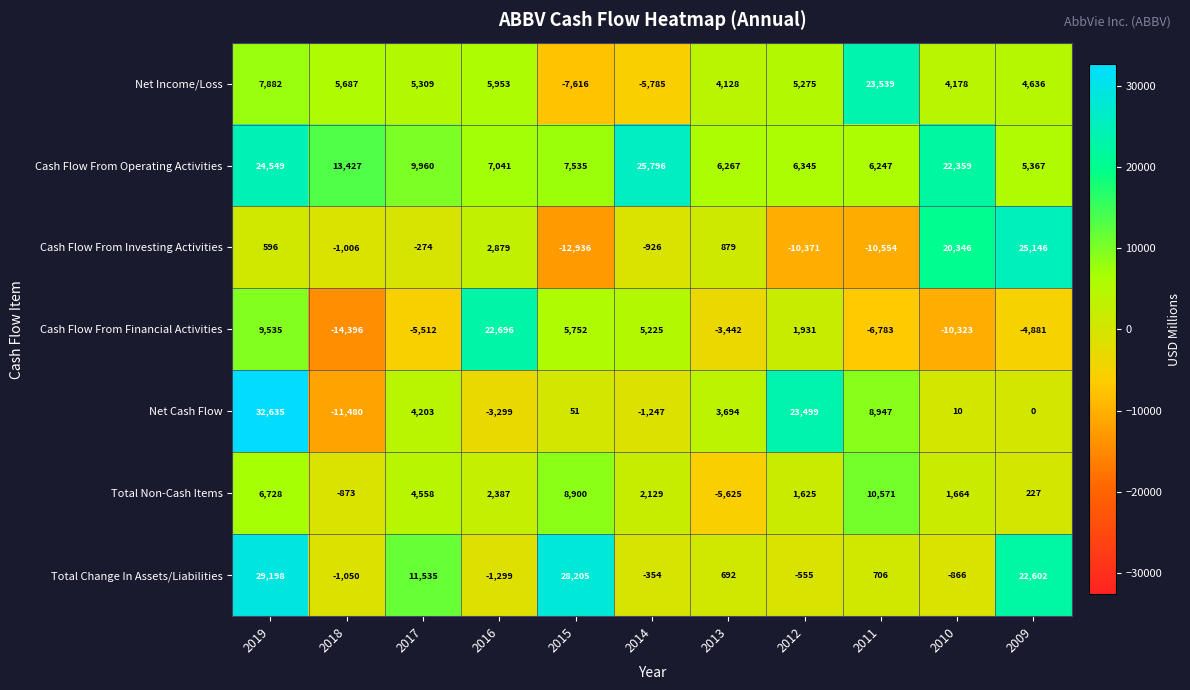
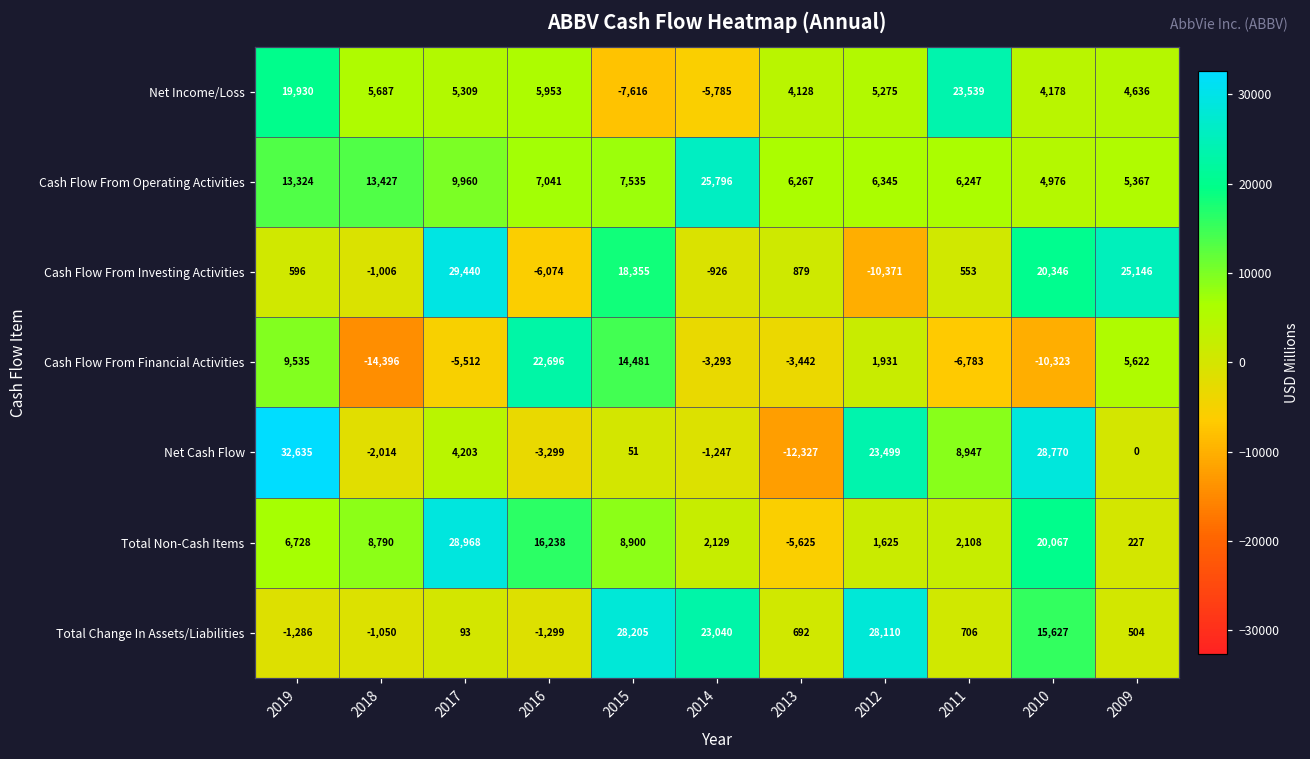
  {
    "Net Income/Loss": {
-     "2019": "7,882",
+     "2019": "19,930",
      "2018": "5,687",
      "2017": "5,309",
      "2016": "5,953",
      "2015": "-7,616",
      "2014": "-5,785",
      "2013": "4,128",
      "2012": "5,275",
      "2011": "23,539",
      "2010": "4,178",
      "2009": "4,636"
    },
    "Cash Flow From Operating Activities": {
-     "2019": "24,549",
+     "2019": "13,324",
      "2018": "13,427",
      "2017": "9,960",
      "2016": "7,041",
      "2015": "7,535",
      "2014": "25,796",
      "2013": "6,267",
      "2012": "6,345",
      "2011": "6,247",
-     "2010": "22,359",
+     "2010": "4,976",
      "2009": "5,367"
    },
    "Cash Flow From Investing Activities": {
      "2019": "596",
      "2018": "-1,006",
-     "2017": "-274",
-     "2016": "2,879",
-     "2015": "-12,936",
+     "2017": "29,440",
+     "2016": "-6,074",
+     "2015": "18,355",
      "2014": "-926",
      "2013": "879",
      "2012": "-10,371",
-     "2011": "-10,554",
+     "2011": "553",
      "2010": "20,346",
      "2009": "25,146"
    },
    "Cash Flow From Financial Activities": {
      "2019": "9,535",
      "2018": "-14,396",
      "2017": "-5,512",
      "2016": "22,696",
-     "2015": "5,752",
-     "2014": "5,225",
+     "2015": "14,481",
+     "2014": "-3,293",
      "2013": "-3,442",
      "2012": "1,931",
      "2011": "-6,783",
      "2010": "-10,323",
-     "2009": "-4,881"
+     "2009": "5,622"
    },
    "Net Cash Flow": {
      "2019": "32,635",
-     "2018": "-11,480",
+     "2018": "-2,014",
      "2017": "4,203",
      "2016": "-3,299",
      "2015": "51",
      "2014": "-1,247",
-     "2013": "3,694",
+     "2013": "-12,327",
      "2012": "23,499",
      "2011": "8,947",
-     "2010": "10",
+     "2010": "28,770",
      "2009": "0"
    },
    "Total Non-Cash Items": {
      "2019": "6,728",
-     "2018": "-873",
-     "2017": "4,558",
-     "2016": "2,387",
+     "2018": "8,790",
+     "2017": "28,968",
+     "2016": "16,238",
      "2015": "8,900",
      "2014": "2,129",
      "2013": "-5,625",
      "2012": "1,625",
-     "2011": "10,571",
-     "2010": "1,664",
+     "2011": "2,108",
+     "2010": "20,067",
      "2009": "227"
    },
    "Total Change In Assets/Liabilities": {
-     "2019": "29,198",
+     "2019": "-1,286",
      "2018": "-1,050",
-     "2017": "11,535",
+     "2017": "93",
      "2016": "-1,299",
      "2015": "28,205",
-     "2014": "-354",
+     "2014": "23,040",
      "2013": "692",
-     "2012": "-555",
+     "2012": "28,110",
      "2011": "706",
-     "2010": "-866",
-     "2009": "22,602"
+     "2010": "15,627",
+     "2009": "504"
    }
  }
